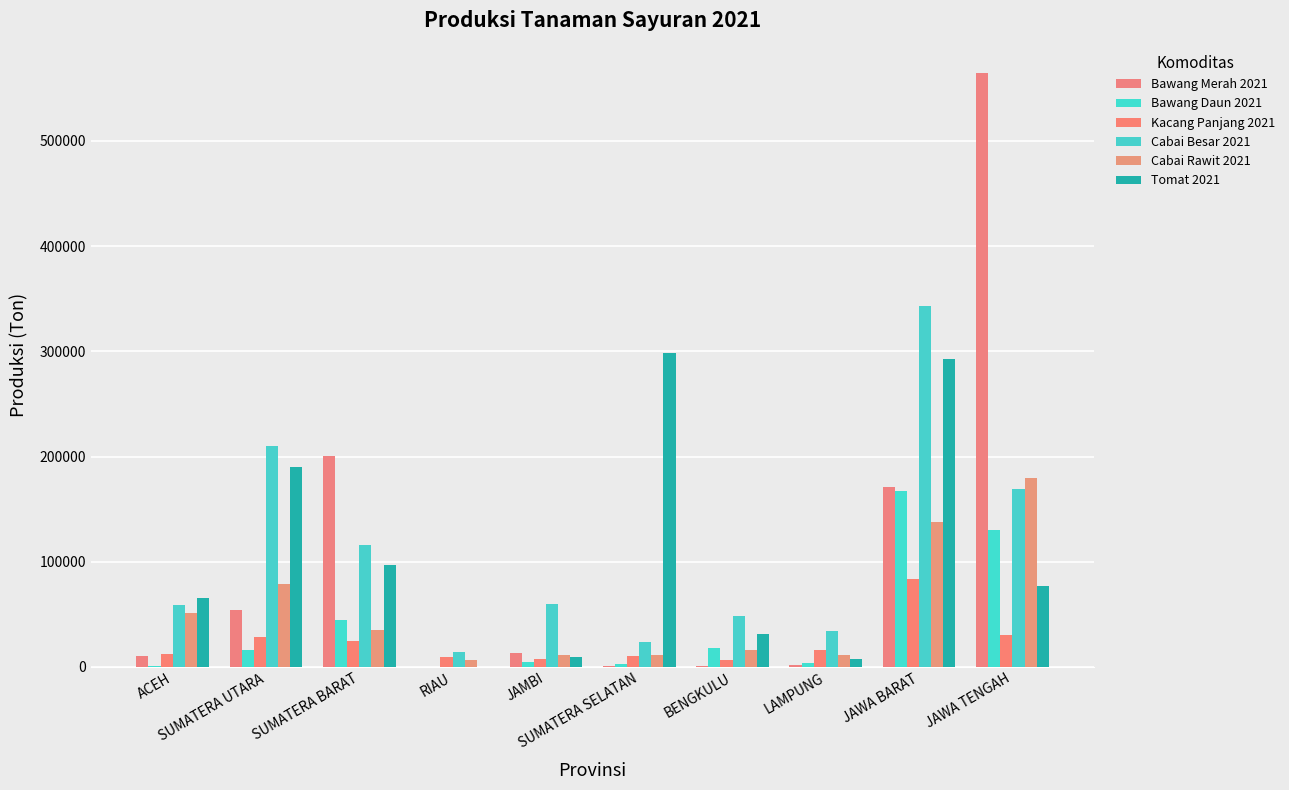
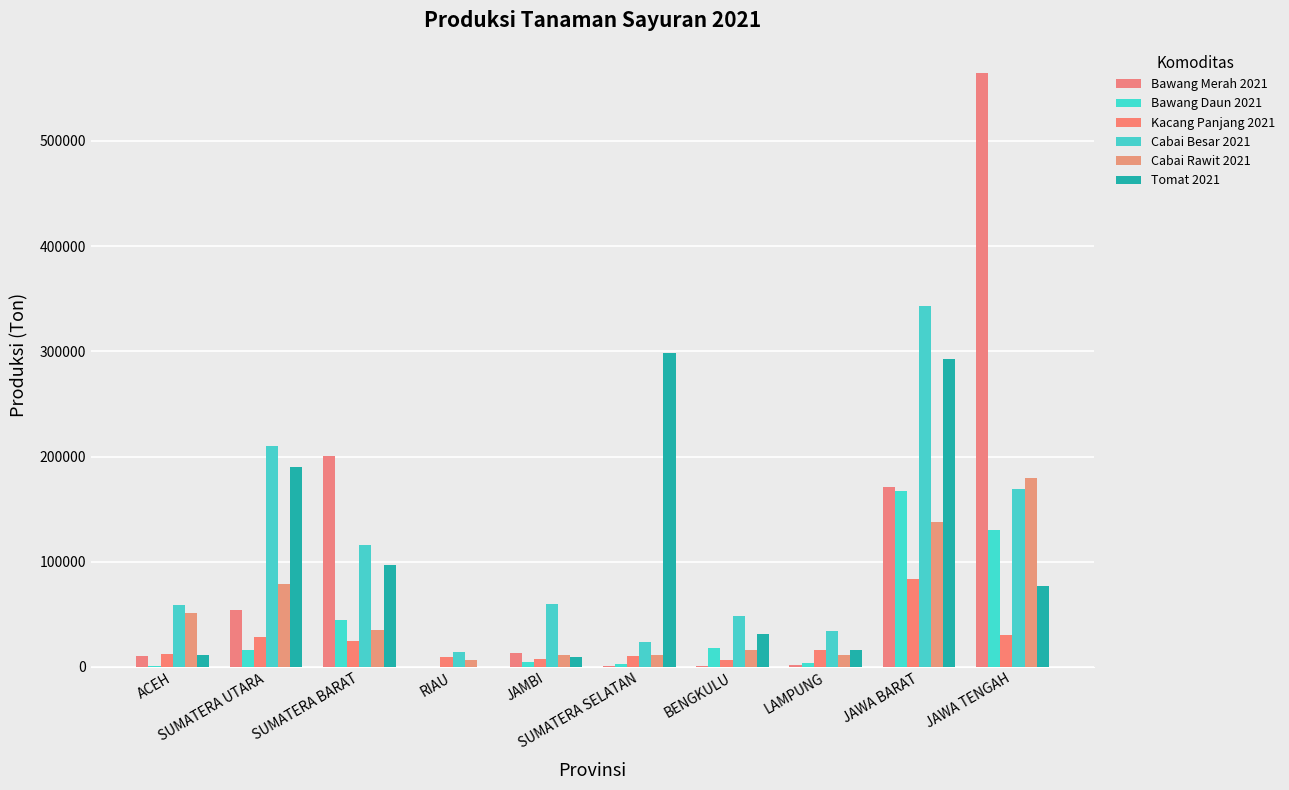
  {
    "Tomat 2021": {
-     "ACEH": 66000,
+     "ACEH": 12000,
      "SUMATERA UTARA": 190000,
      "SUMATERA BARAT": 97000,
      "JAMBI": 10000,
      "SUMATERA SELATAN": 298000,
      "BENGKULU": 31000,
-     "LAMPUNG": 7000,
+     "LAMPUNG": 16000,
      "JAWA BARAT": 292000,
      "JAWA TENGAH": 77000
    }
  }
